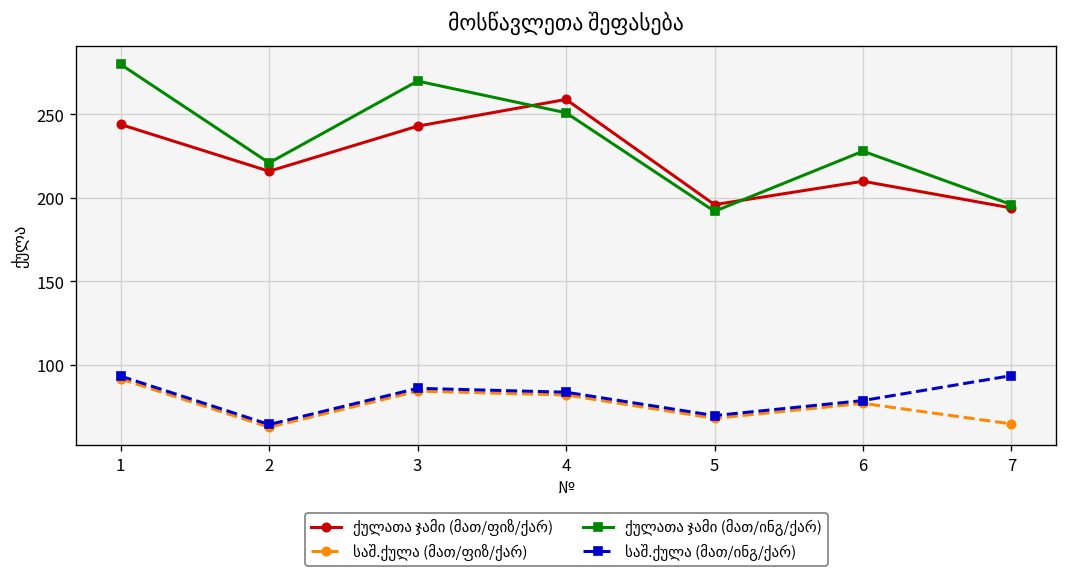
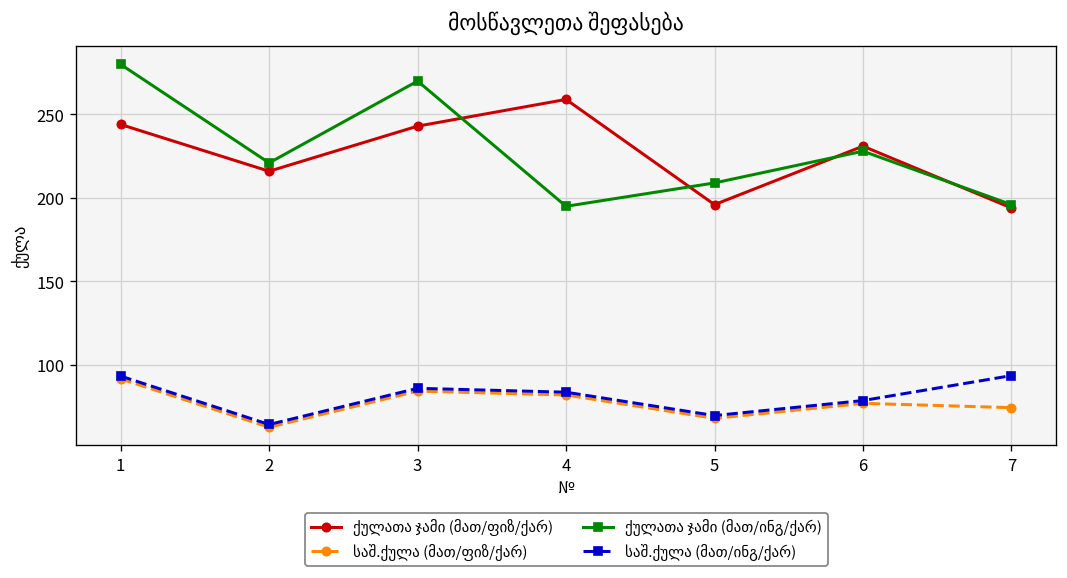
  {
    "ქულათა ჯამი (მათ/ფიზ/ქარ)": {
      "1": 244,
      "2": 216,
      "3": 243,
      "4": 259,
      "5": 196,
-     "6": 210,
+     "6": 231,
      "7": 194
    },
    "საშ.ქულა (მათ/ფიზ/ქარ)": {
-     "7": 65
+     "7": 74
    },
    "ქულათა ჯამი (მათ/ინგ/ქარ)": {
      "1": 280,
      "2": 221,
      "3": 270,
-     "4": 251,
-     "5": 192,
+     "4": 195,
+     "5": 209,
      "6": 228,
      "7": 196
    },
    "საშ.ქულა (მათ/ინგ/ქარ)": {
      "7": 94
    }
  }
